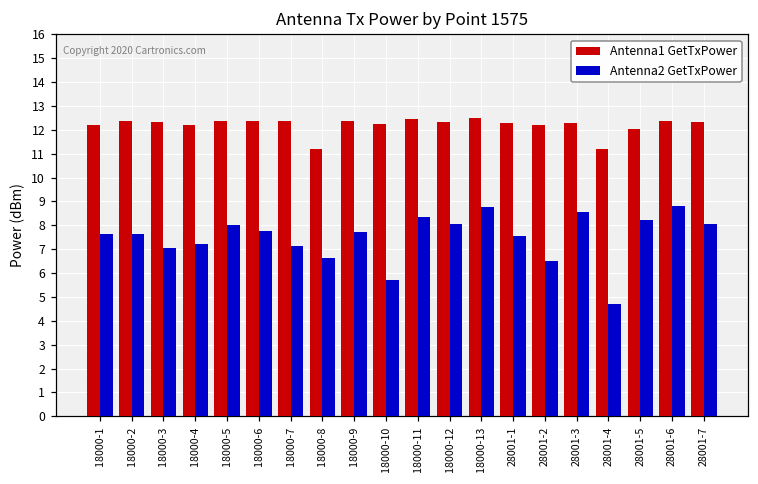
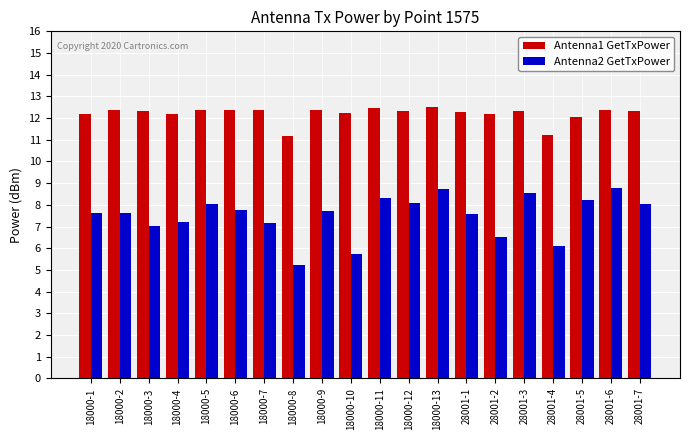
  {
    "Antenna1 GetTxPower": {
      "18000-1": 12.2,
      "18000-2": 12.4,
      "18000-3": 12.3,
      "18000-4": 12.2,
      "18000-5": 12.4,
      "18000-6": 12.4,
      "18000-7": 12.4,
      "18000-8": 11.2,
      "18000-9": 12.4,
      "18000-10": 12.2,
      "18000-11": 12.5,
      "18000-12": 12.3,
      "18000-13": 12.5,
      "28001-1": 12.3,
      "28001-2": 12.2,
      "28001-3": 12.3,
      "28001-4": 11.2,
      "28001-5": 12.0,
      "28001-6": 12.4,
      "28001-7": 12.3
    },
    "Antenna2 GetTxPower": {
      "18000-1": 7.6,
      "18000-2": 7.6,
      "18000-3": 7.0,
      "18000-4": 7.2,
      "18000-5": 8.0,
      "18000-6": 7.8,
      "18000-7": 7.1,
-     "18000-8": 6.6,
+     "18000-8": 5.2,
      "18000-9": 7.7,
      "18000-10": 5.7,
      "18000-11": 8.3,
      "18000-12": 8.1,
      "18000-13": 8.8,
      "28001-1": 7.6,
      "28001-2": 6.5,
      "28001-3": 8.5,
-     "28001-4": 4.7,
+     "28001-4": 6.1,
      "28001-5": 8.2,
      "28001-6": 8.8,
      "28001-7": 8.0
    }
  }
